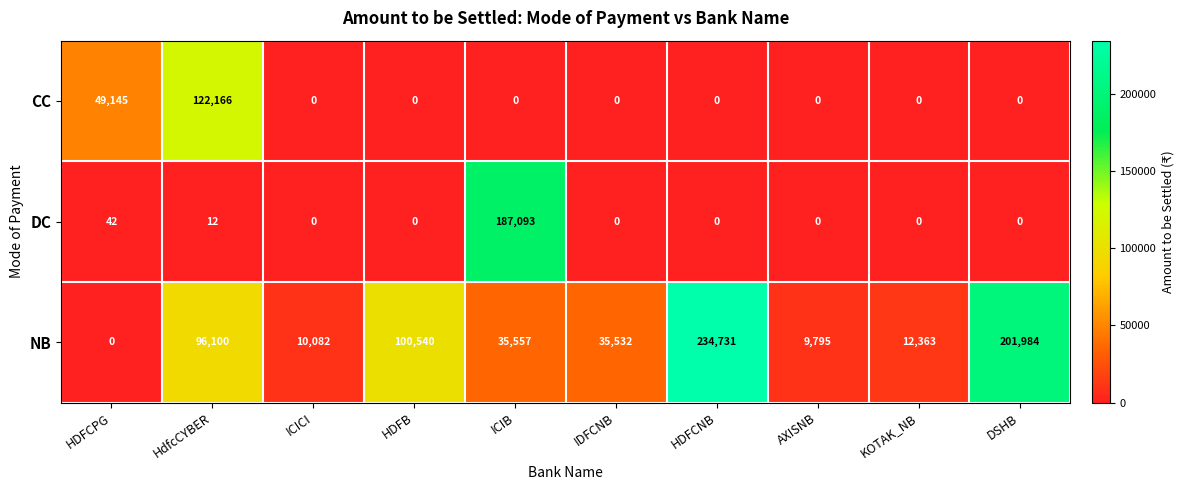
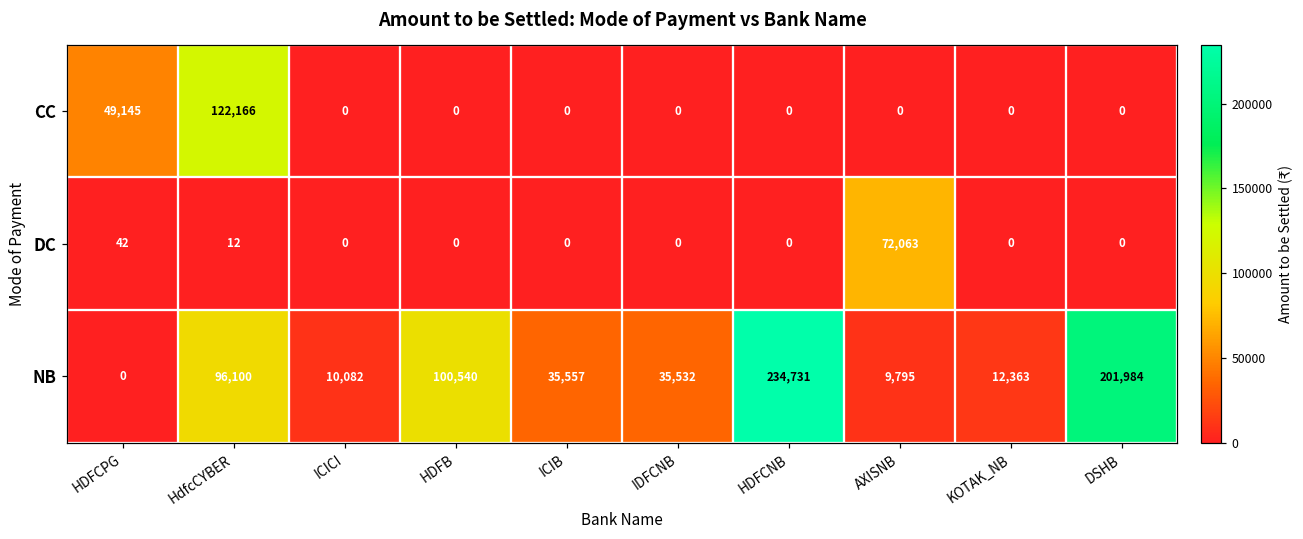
  {
    "CC": {
      "HDFCPG": "49,145",
      "HdfcCYBER": "122,166",
      "ICICI": "0",
      "HDFB": "0",
      "ICIB": "0",
      "IDFCNB": "0",
      "HDFCNB": "0",
      "AXISNB": "0",
      "KOTAK_NB": "0",
      "DSHB": "0"
    },
    "DC": {
      "HDFCPG": "42",
      "HdfcCYBER": "12",
      "ICICI": "0",
      "HDFB": "0",
-     "ICIB": "187,093",
+     "ICIB": "0",
      "IDFCNB": "0",
      "HDFCNB": "0",
-     "AXISNB": "0",
+     "AXISNB": "72,063",
      "KOTAK_NB": "0",
      "DSHB": "0"
    },
    "NB": {
      "HDFCPG": "0",
      "HdfcCYBER": "96,100",
      "ICICI": "10,082",
      "HDFB": "100,540",
      "ICIB": "35,557",
      "IDFCNB": "35,532",
      "HDFCNB": "234,731",
      "AXISNB": "9,795",
      "KOTAK_NB": "12,363",
      "DSHB": "201,984"
    }
  }
